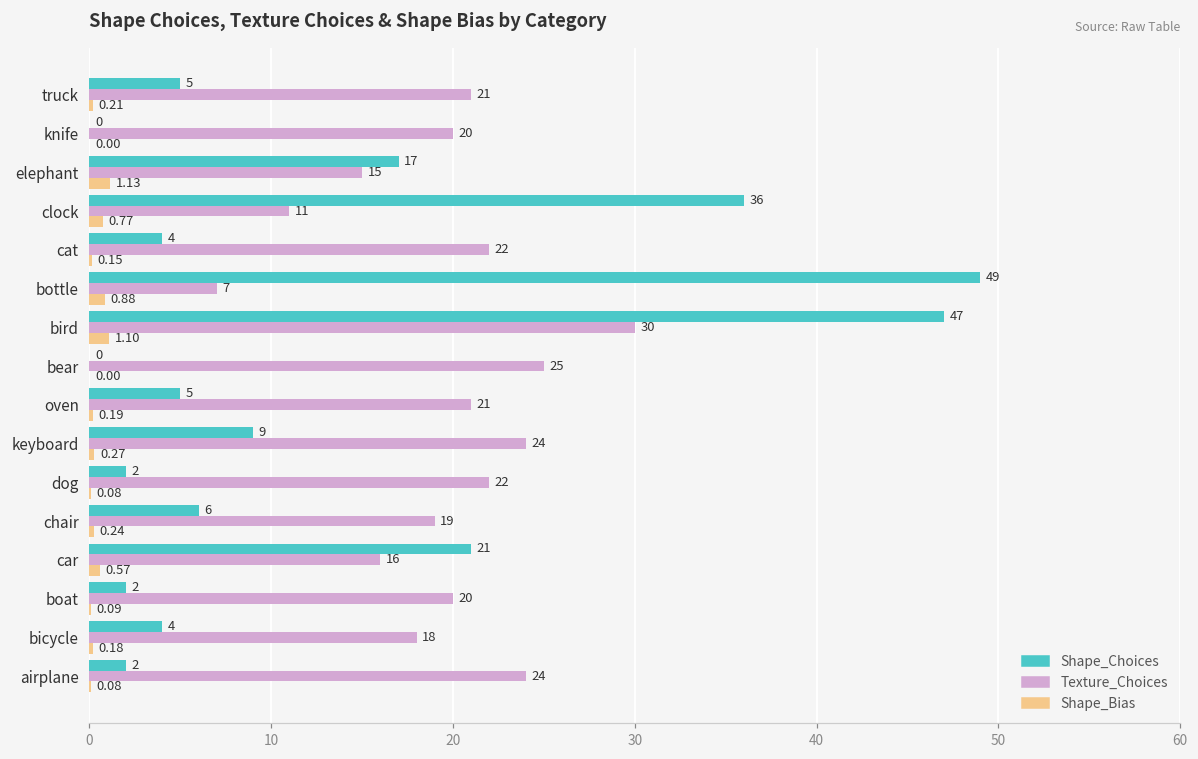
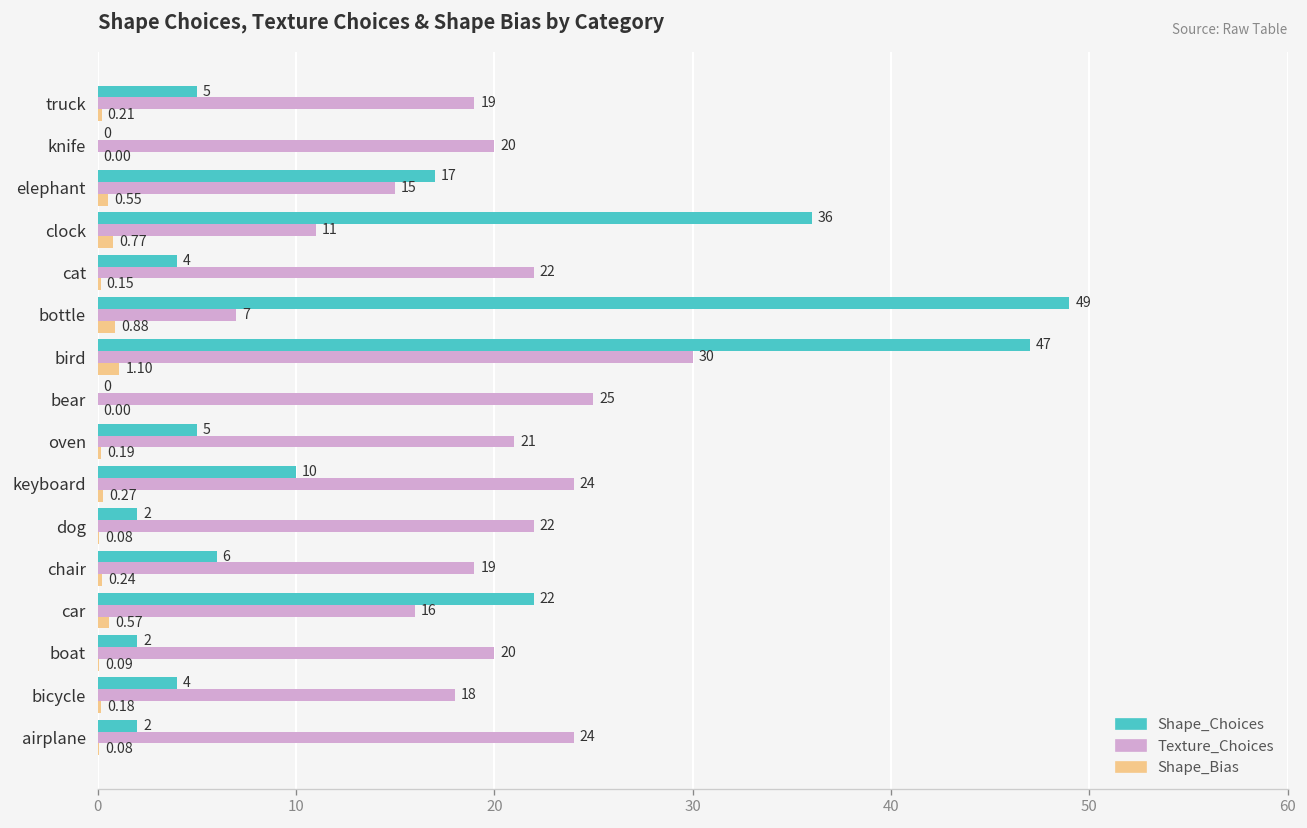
  {
    "Shape_Choices": {
      "truck": 5,
      "knife": 0,
      "elephant": 17,
      "clock": 36,
      "cat": 4,
      "bottle": 49,
      "bird": 47,
      "bear": 0,
      "oven": 5,
-     "keyboard": 9,
+     "keyboard": 10,
      "dog": 2,
      "chair": 6,
-     "car": 21,
+     "car": 22,
      "boat": 2,
      "bicycle": 4,
      "airplane": 2
    },
    "Texture_Choices": {
-     "truck": 21,
+     "truck": 19,
      "knife": 20,
      "elephant": 15,
      "clock": 11,
      "cat": 22,
      "bottle": 7,
      "bird": 30,
      "bear": 25,
      "oven": 21,
      "keyboard": 24,
      "dog": 22,
      "chair": 19,
      "car": 16,
      "boat": 20,
      "bicycle": 18,
      "airplane": 24
    },
    "Shape_Bias": {
      "truck": 0.21,
      "knife": 0.00,
-     "elephant": 1.13,
+     "elephant": 0.55,
      "clock": 0.77,
      "cat": 0.15,
      "bottle": 0.88,
      "bird": 1.10,
      "bear": 0.00,
      "oven": 0.19,
      "keyboard": 0.27,
      "dog": 0.08,
      "chair": 0.24,
      "car": 0.57,
      "boat": 0.09,
      "bicycle": 0.18,
      "airplane": 0.08
    }
  }
